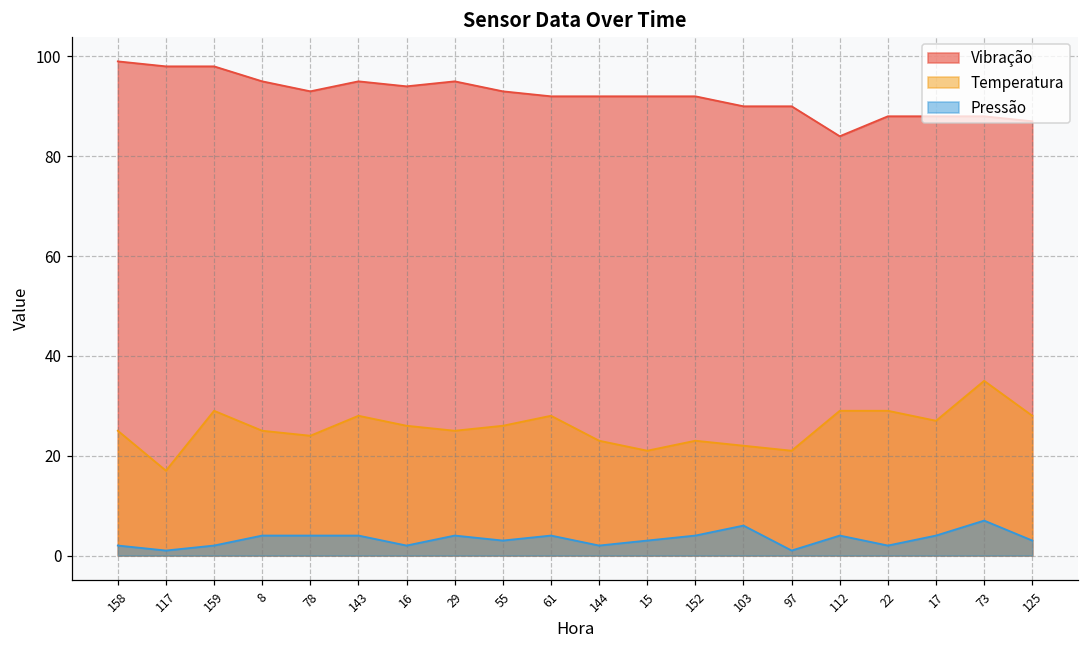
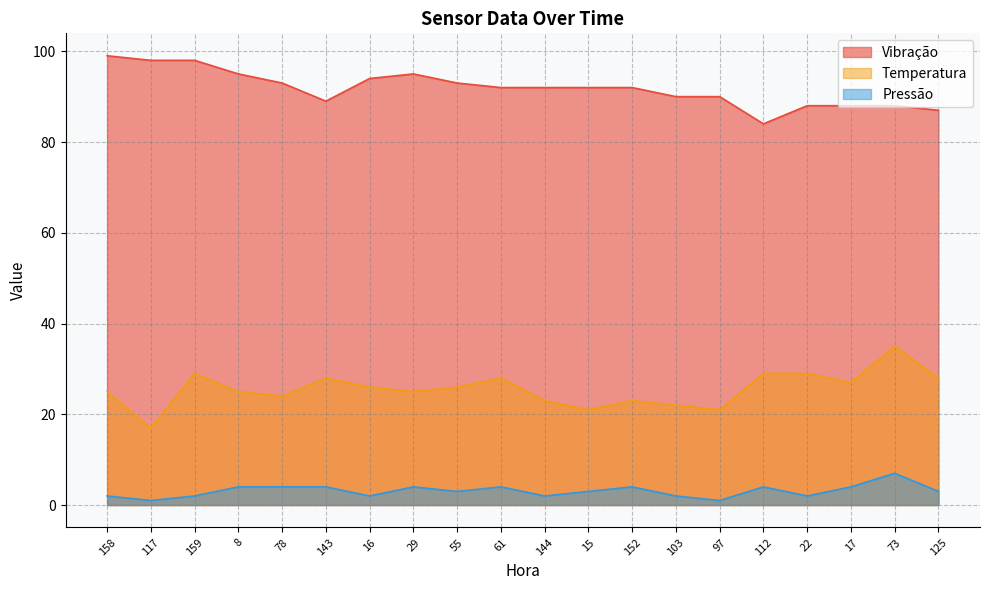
  {
    "Vibração": {
      "158": 99,
      "117": 98,
      "159": 98,
      "8": 95,
      "78": 93,
-     "143": 95,
+     "143": 89,
      "16": 94,
      "29": 95,
      "55": 93,
      "61": 92,
      "144": 92,
      "15": 92,
      "152": 92,
      "103": 90,
      "97": 90,
      "112": 84,
      "22": 88,
      "125": 87
    },
    "Temperatura": {
      "158": 25,
      "117": 17,
      "159": 29,
      "8": 25,
      "78": 24,
      "143": 28,
      "16": 26,
      "29": 25,
      "55": 26,
      "61": 28,
      "144": 23,
      "15": 21,
      "152": 23,
      "103": 22,
      "97": 21,
      "112": 29,
      "22": 29,
      "17": 27,
      "73": 35,
      "125": 28
    },
    "Pressão": {
      "158": 2,
      "117": 1,
      "159": 2,
      "8": 4,
      "78": 4,
      "143": 4,
      "16": 2,
      "29": 4,
      "55": 3,
      "61": 4,
      "144": 2,
      "15": 3,
      "152": 4,
-     "103": 6,
+     "103": 2,
      "97": 1,
      "112": 4,
      "22": 2,
      "17": 4,
      "73": 7,
      "125": 3
    }
  }
